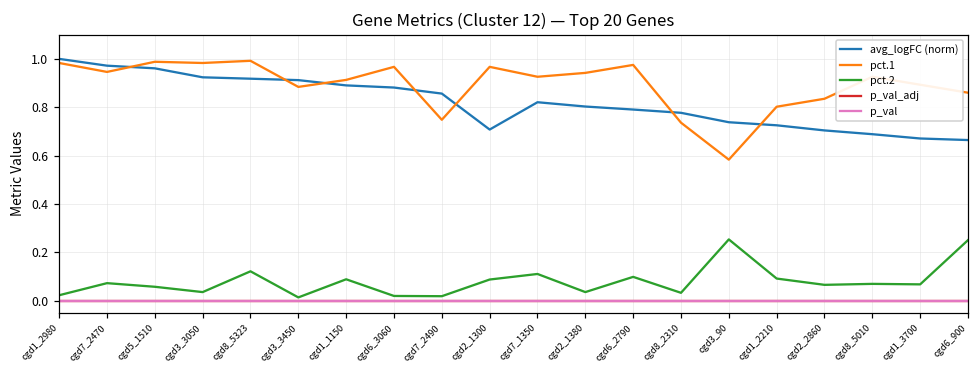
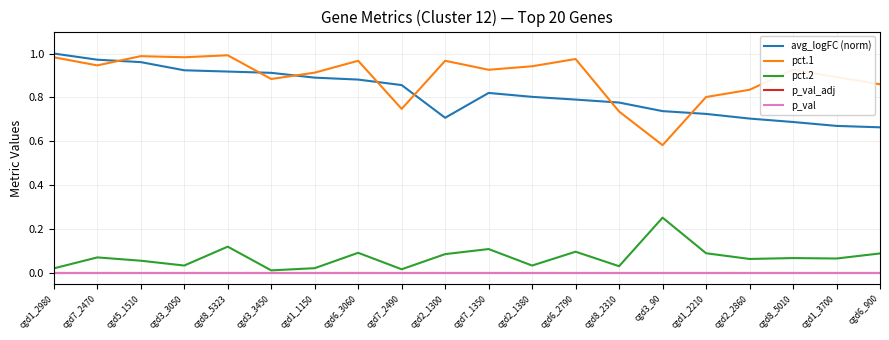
  {
    "avg_logFC (norm)": {
      "cgd1_2980": 1.00,
      "cgd7_2470": 0.97,
      "cgd5_1510": 0.96,
      "cgd3_3050": 0.92,
      "cgd8_5323": 0.92,
      "cgd3_3450": 0.91,
      "cgd1_1150": 0.89,
      "cgd6_3060": 0.88,
      "cgd7_2490": 0.86,
      "cgd2_1300": 0.71,
      "cgd7_1350": 0.82,
      "cgd2_1380": 0.80,
      "cgd6_2790": 0.79,
      "cgd8_2310": 0.78,
      "cgd3_90": 0.74,
      "cgd1_2210": 0.73,
      "cgd2_2860": 0.70,
      "cgd8_5010": 0.69,
      "cgd1_3700": 0.67,
      "cgd6_900": 0.66
    },
    "pct.1": {
      "cgd1_2980": 0.98,
      "cgd7_2470": 0.95,
      "cgd5_1510": 0.99,
      "cgd3_3050": 0.98,
      "cgd8_5323": 0.99,
      "cgd3_3450": 0.88,
      "cgd1_1150": 0.91,
      "cgd6_3060": 0.97,
      "cgd7_2490": 0.75,
      "cgd2_1300": 0.97,
      "cgd7_1350": 0.93,
      "cgd2_1380": 0.94,
      "cgd6_2790": 0.98,
      "cgd8_2310": 0.74,
      "cgd3_90": 0.58,
      "cgd1_2210": 0.80,
      "cgd2_2860": 0.84,
      "cgd6_900": 0.86
    },
    "pct.2": {
      "cgd1_2980": 0.02,
      "cgd7_2470": 0.07,
      "cgd5_1510": 0.06,
      "cgd3_3050": 0.04,
      "cgd8_5323": 0.12,
      "cgd3_3450": 0.01,
-     "cgd1_1150": 0.09,
-     "cgd6_3060": 0.02,
+     "cgd1_1150": 0.02,
+     "cgd6_3060": 0.09,
      "cgd7_2490": 0.02,
      "cgd2_1300": 0.09,
      "cgd7_1350": 0.11,
      "cgd2_1380": 0.04,
      "cgd6_2790": 0.10,
      "cgd8_2310": 0.03,
      "cgd3_90": 0.25,
      "cgd1_2210": 0.09,
      "cgd2_2860": 0.07,
      "cgd8_5010": 0.07,
      "cgd1_3700": 0.07,
-     "cgd6_900": 0.25
+     "cgd6_900": 0.09
    },
    "p_val": {
      "cgd1_2980": 0.00,
      "cgd7_2470": 0.00,
      "cgd5_1510": 0.00,
      "cgd3_3050": 0.00,
      "cgd8_5323": 0.00,
      "cgd3_3450": 0.00,
      "cgd1_1150": 0.00,
      "cgd6_3060": 0.00,
      "cgd7_2490": 0.00,
      "cgd2_1300": 0.00,
      "cgd7_1350": 0.00,
      "cgd2_1380": 0.00,
      "cgd6_2790": 0.00,
      "cgd8_2310": 0.00,
      "cgd3_90": 0.00,
      "cgd1_2210": 0.00,
      "cgd2_2860": 0.00,
      "cgd8_5010": 0.00,
      "cgd1_3700": 0.00,
      "cgd6_900": 0.00
    }
  }
